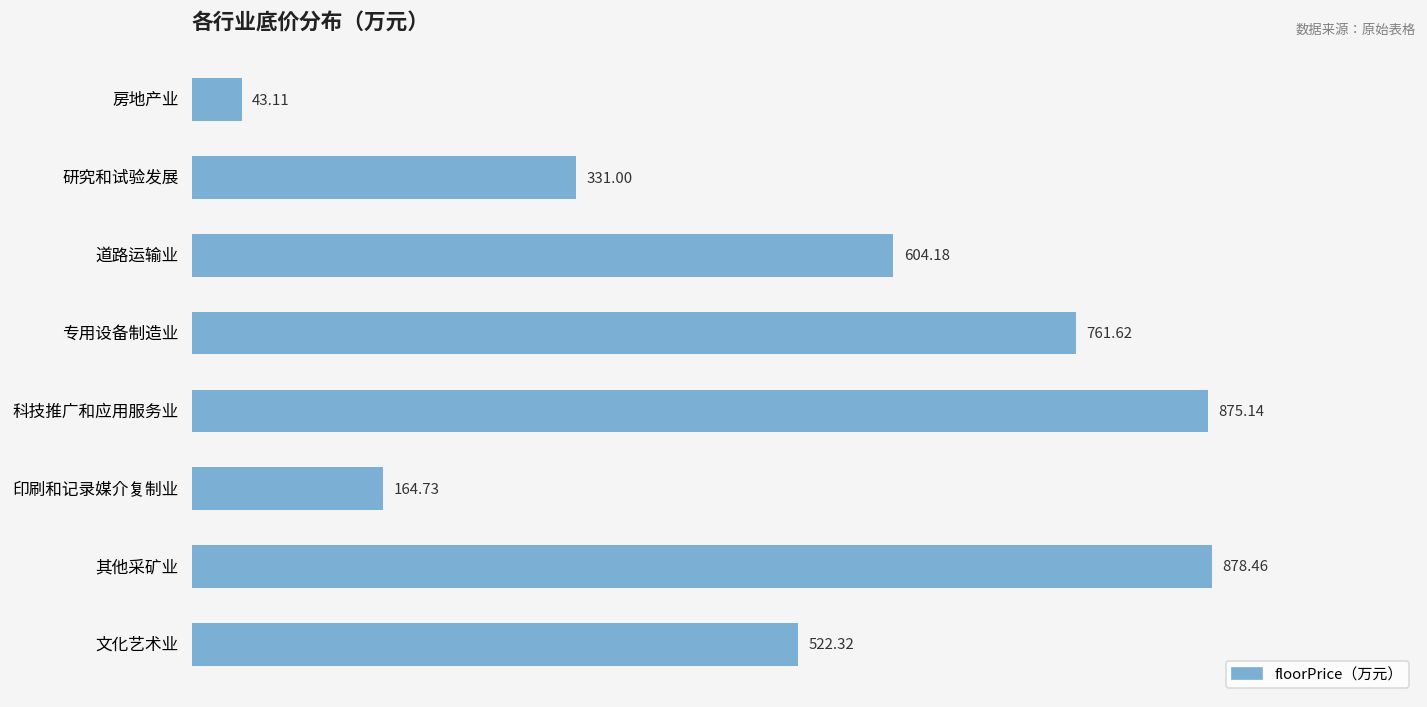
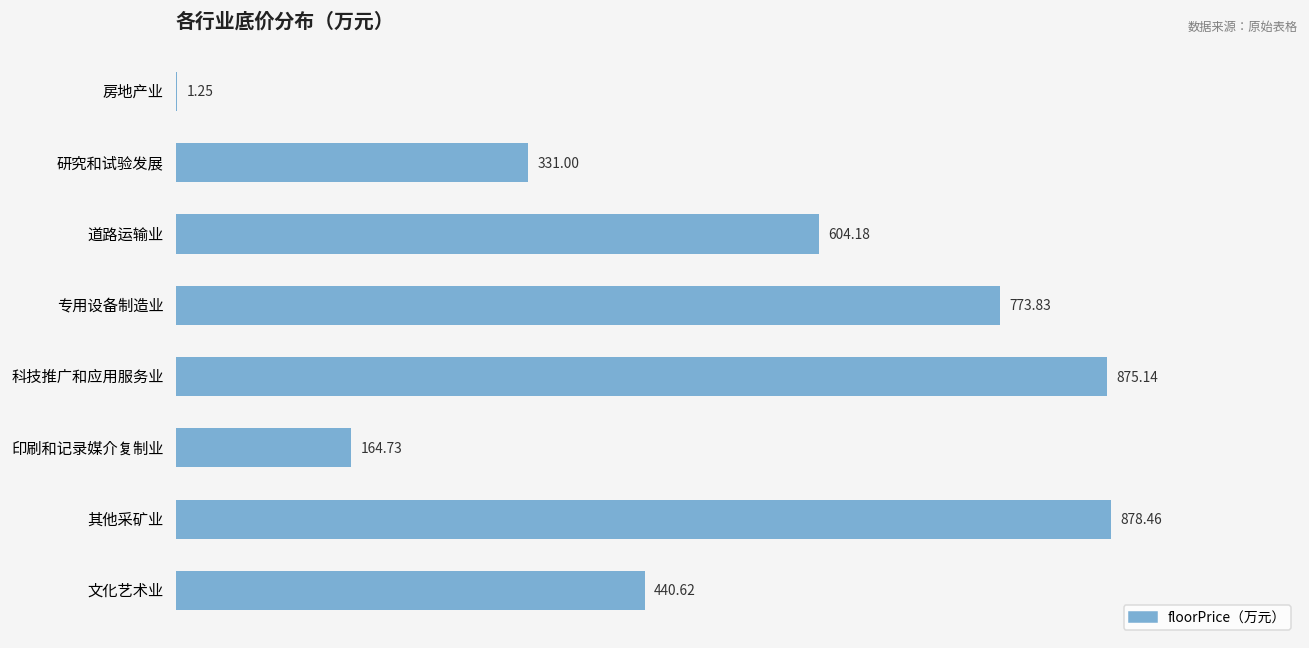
  {
-   "房地产业": 43.11,
+   "房地产业": 1.25,
    "研究和试验发展": 331.00,
    "道路运输业": 604.18,
-   "专用设备制造业": 761.62,
+   "专用设备制造业": 773.83,
    "科技推广和应用服务业": 875.14,
    "印刷和记录媒介复制业": 164.73,
    "其他采矿业": 878.46,
-   "文化艺术业": 522.32
+   "文化艺术业": 440.62
  }
